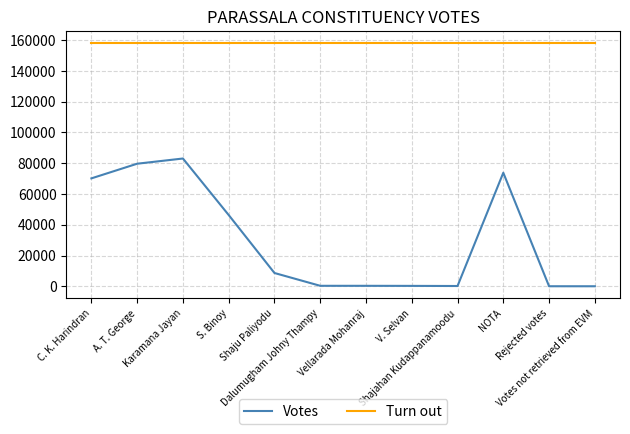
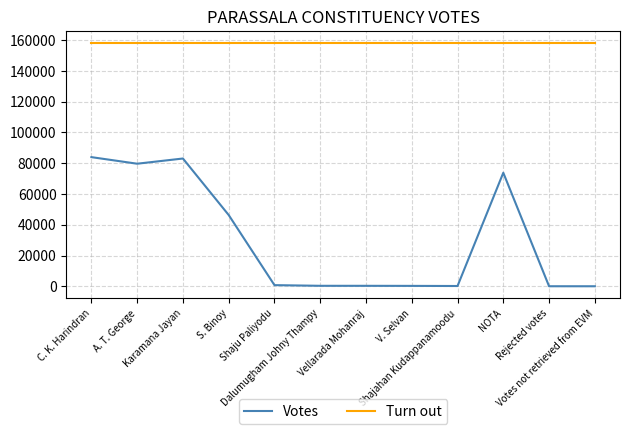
  {
    "Votes": {
-     "C. K. Harindran": 70000,
+     "C. K. Harindran": 84000,
      "A. T. George": 80000,
      "Karamana Jayan": 83000,
      "S. Binoy": 46000,
-     "Shaju Paliyodu": 9000,
+     "Shaju Paliyodu": 1000,
      "Dalumugham Johny Thampy": 0,
      "Vellarada Mohanraj": 0,
      "V. Selvan": 0,
      "Shajahan Kudappanamoodu": 0,
      "NOTA": 74000,
      "Rejected votes": 0,
      "Votes not retrieved from EVM": 0
    },
    "Turn out": {
      "C. K. Harindran": 158000,
      "A. T. George": 158000,
      "Karamana Jayan": 158000,
      "S. Binoy": 158000,
      "Shaju Paliyodu": 158000,
      "Dalumugham Johny Thampy": 158000,
      "Vellarada Mohanraj": 158000,
      "V. Selvan": 158000,
      "Shajahan Kudappanamoodu": 158000,
      "NOTA": 158000,
      "Rejected votes": 158000,
      "Votes not retrieved from EVM": 158000
    }
  }
